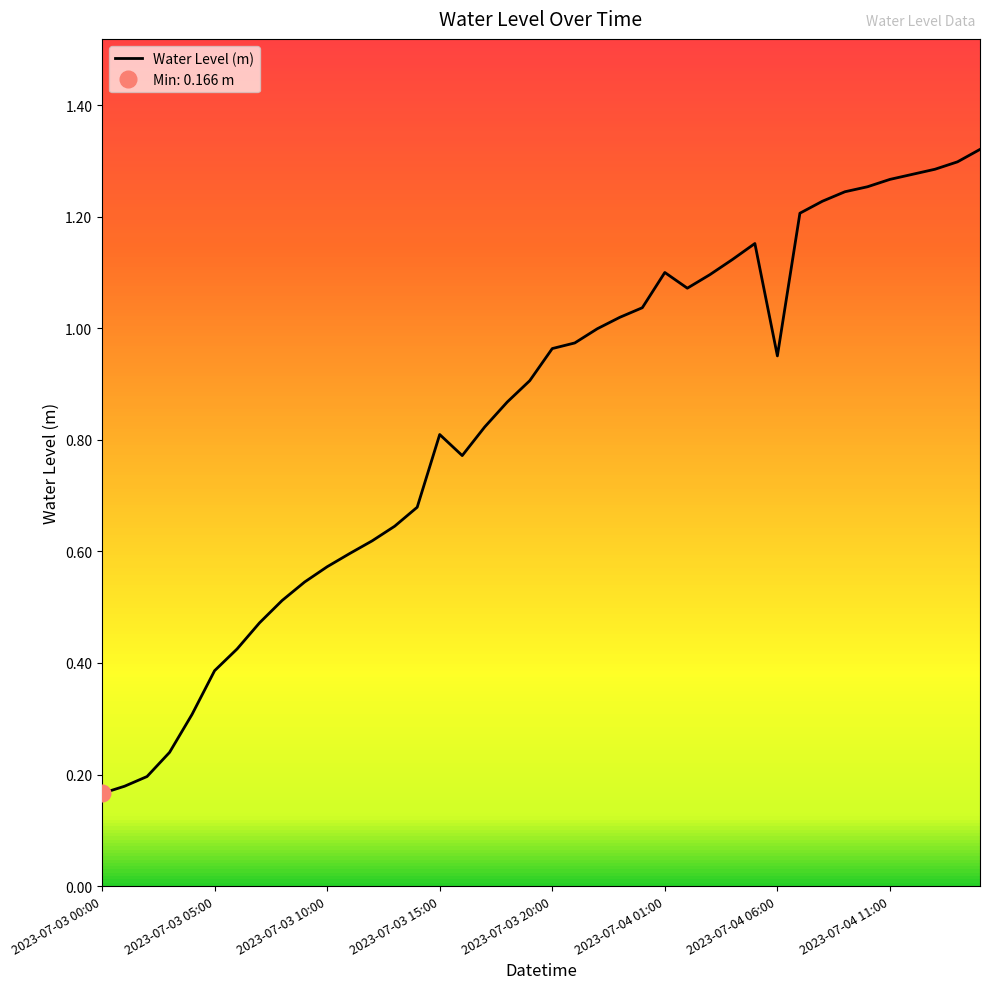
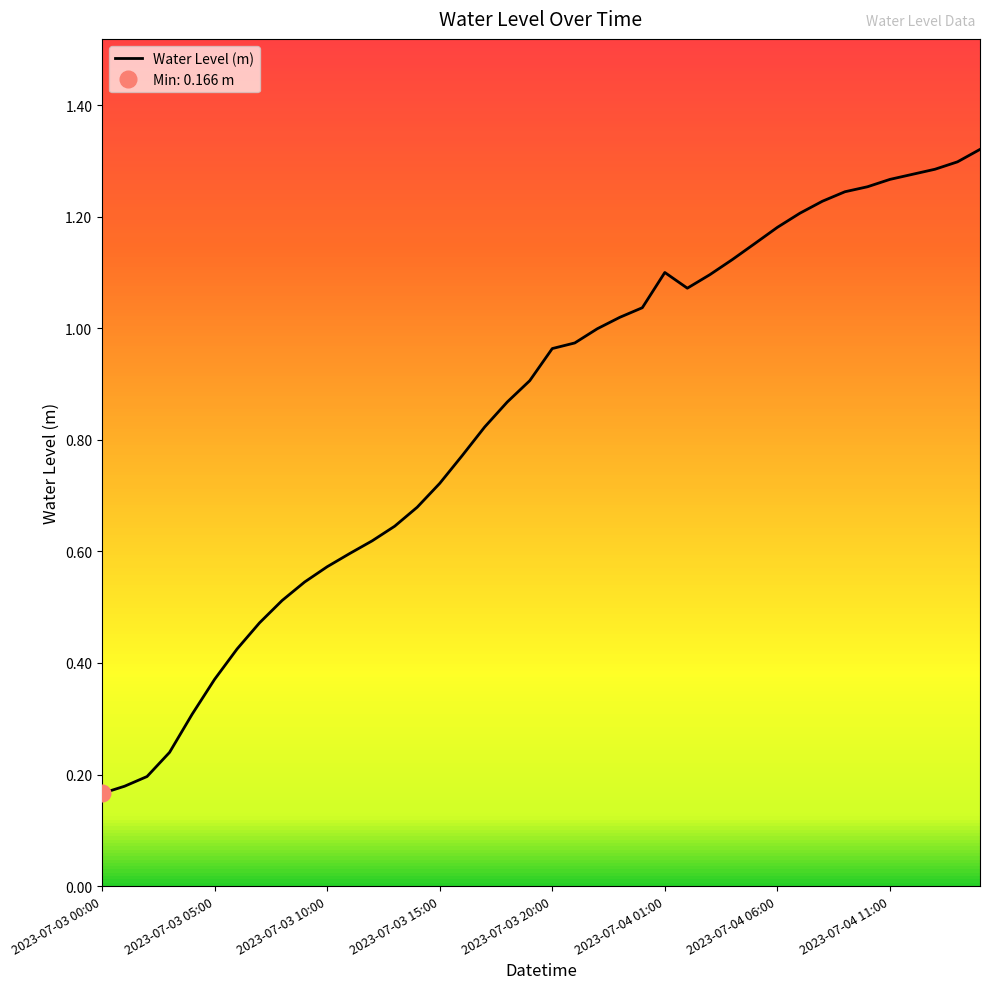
  {
    "Water Level (m)": {
-     "2023-07-03 05:00": 0.39,
+     "2023-07-03 05:00": 0.37,
      "2023-07-03 10:00": 0.57,
-     "2023-07-03 15:00": 0.81,
+     "2023-07-03 15:00": 0.72,
      "2023-07-03 20:00": 0.96,
      "2023-07-04 01:00": 1.10,
-     "2023-07-04 06:00": 0.95,
+     "2023-07-04 06:00": 1.18,
      "2023-07-04 11:00": 1.27
    }
  }
